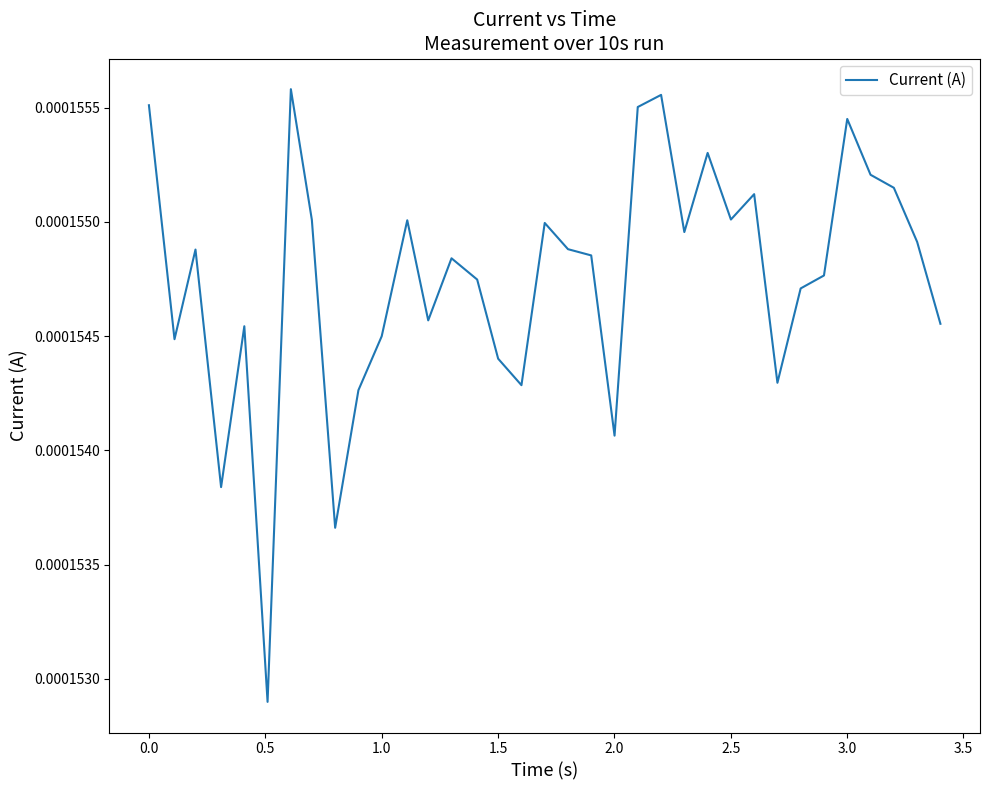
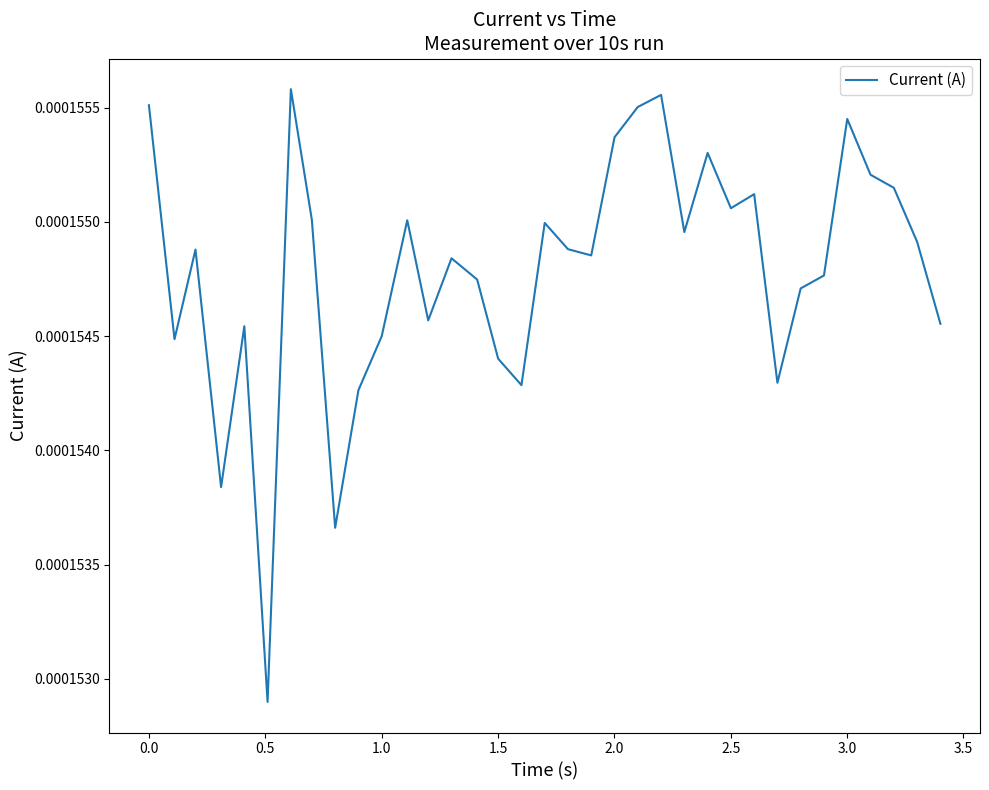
  {
    "0.0": 0.00015551,
    "1.0": 0.00015450,
    "1.5": 0.00015440,
-   "2.0": 0.00015406,
-   "2.5": 0.00015501,
+   "2.0": 0.00015537,
+   "2.5": 0.00015506,
    "3.0": 0.00015545
  }
